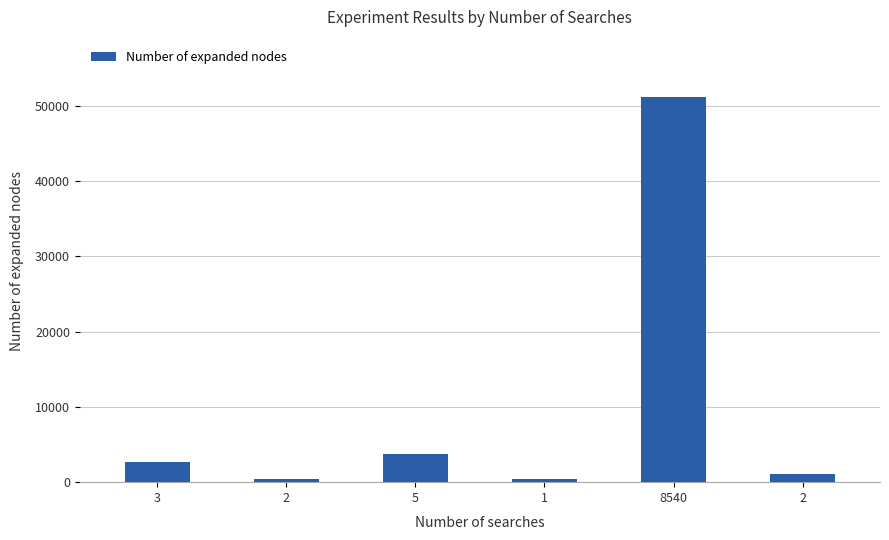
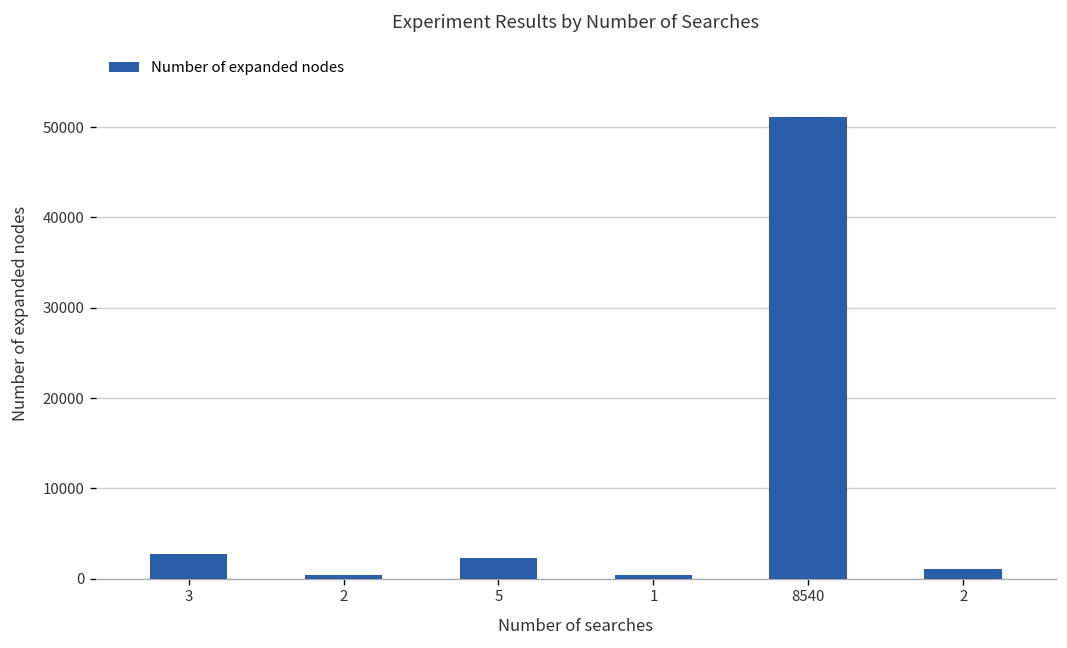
  {
    "3": 3000,
-   "5": 4000,
+   "5": 2000,
    "1": 0,
    "8540": 51000
  }
